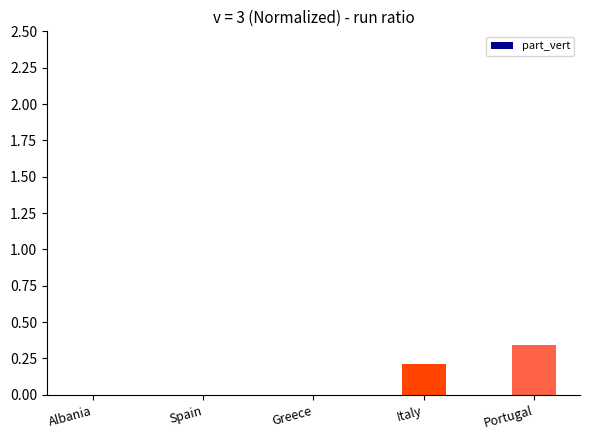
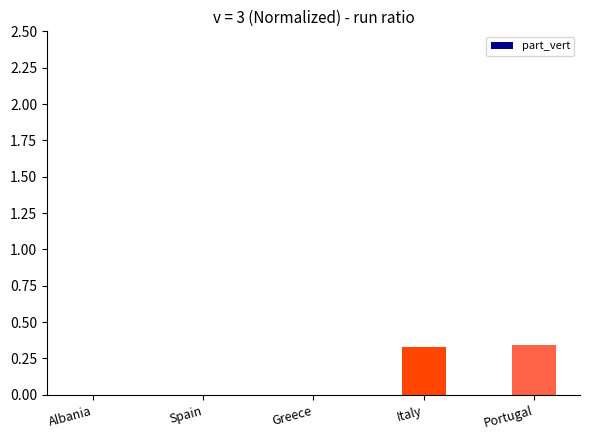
  {
    "Albania": 0.00,
    "Spain": 0.00,
    "Greece": 0.00,
-   "Italy": 0.21,
+   "Italy": 0.33,
    "Portugal": 0.34
  }
